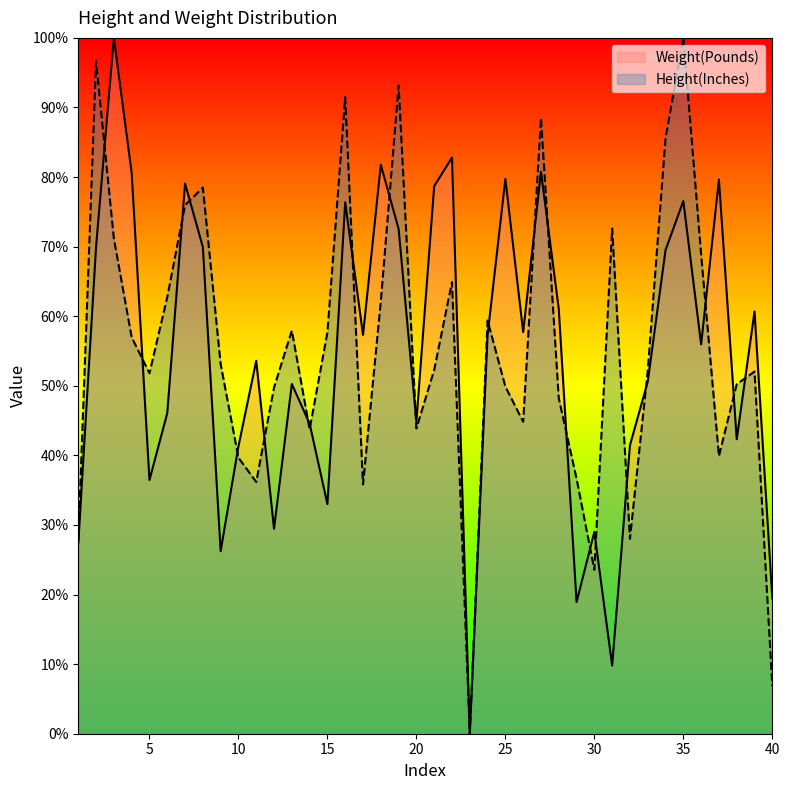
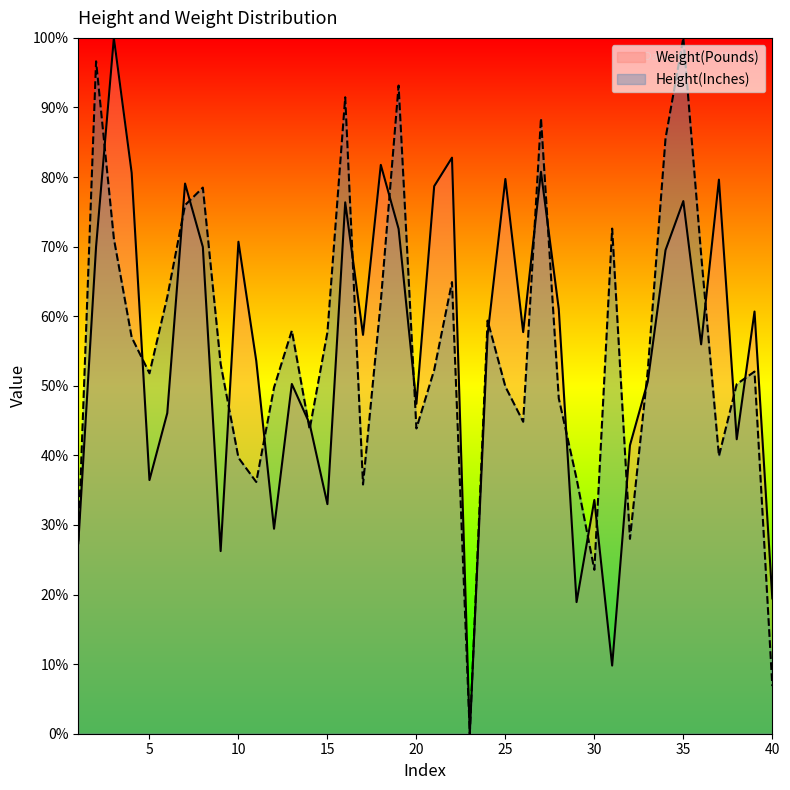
  {
    "Weight(Pounds)": {
      "5": "36%",
-     "10": "41%",
+     "10": "71%",
      "15": "33%",
-     "20": "45%",
+     "20": "47%",
      "25": "80%",
-     "30": "29%",
+     "30": "34%",
      "35": "77%",
      "40": "19%"
    },
    "Height(Inches)": {
      "5": "52%",
      "10": "40%",
      "15": "58%",
      "20": "44%",
      "25": "50%",
      "30": "24%",
      "35": "100%",
      "40": "7%"
    }
  }
